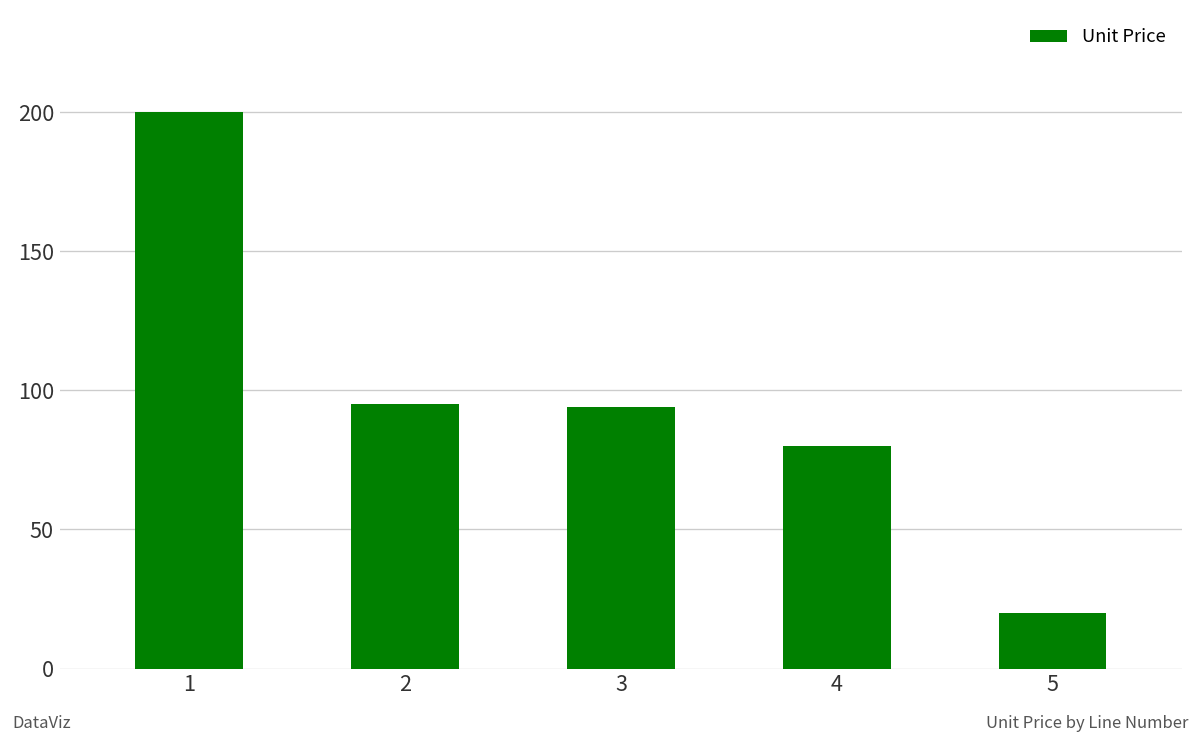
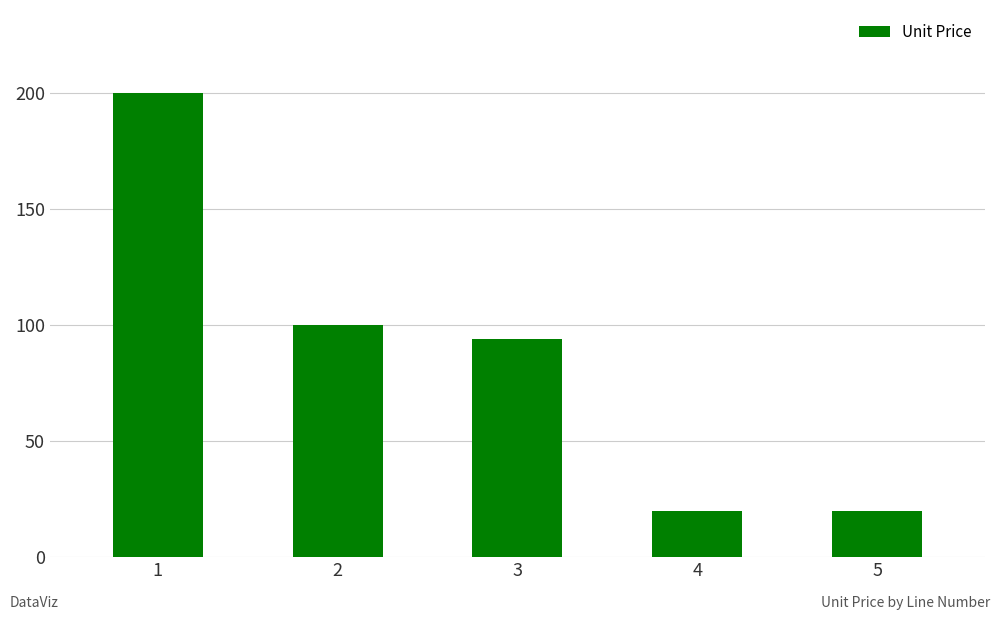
  {
    "1": 200,
-   "2": 95,
+   "2": 100,
    "3": 94,
-   "4": 80,
+   "4": 20,
    "5": 20
  }
